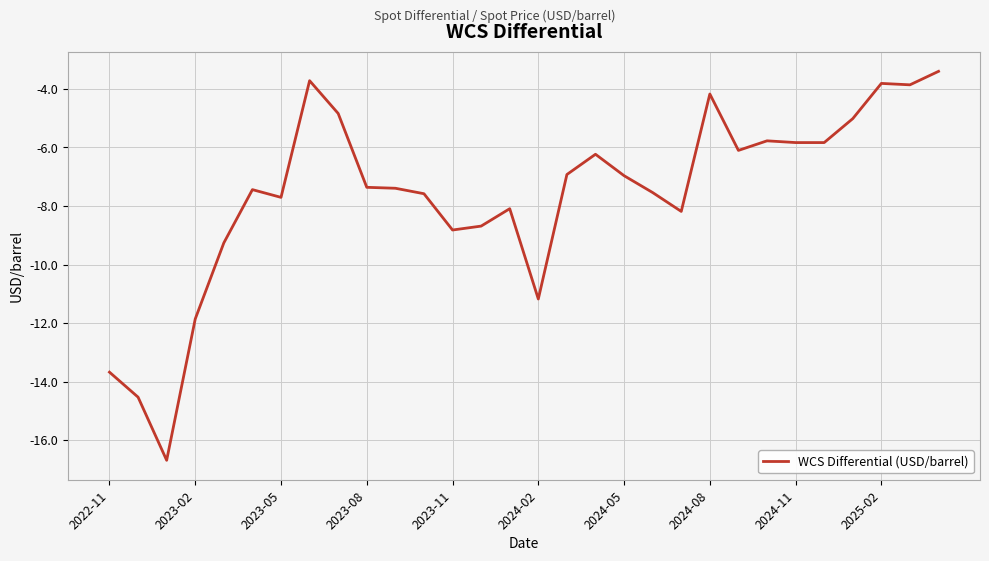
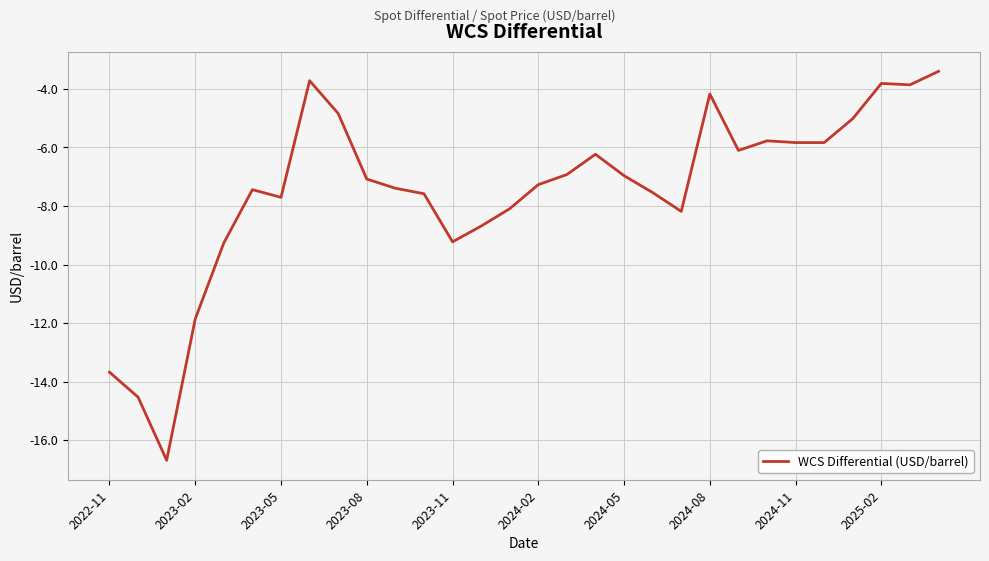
  {
    "2022-11": -13.7,
    "2023-02": -11.9,
    "2023-05": -7.7,
-   "2023-08": -7.4,
-   "2023-11": -8.8,
-   "2024-02": -11.2,
+   "2023-08": -7.1,
+   "2023-11": -9.2,
+   "2024-02": -7.3,
    "2024-05": -7.0,
    "2024-08": -4.2,
    "2024-11": -5.8,
    "2025-02": -3.8
  }
